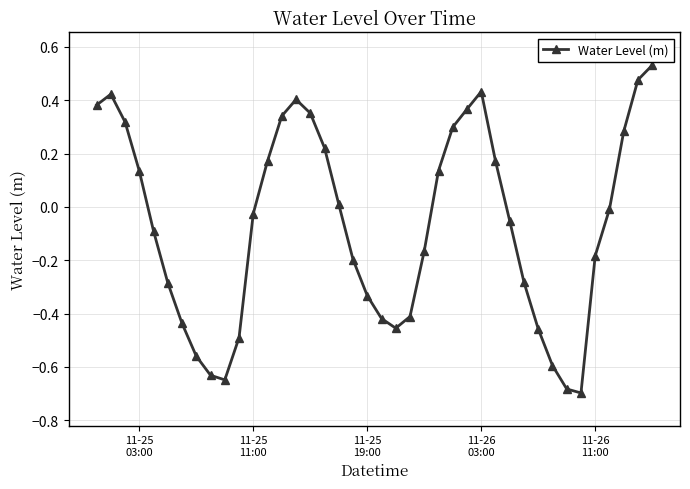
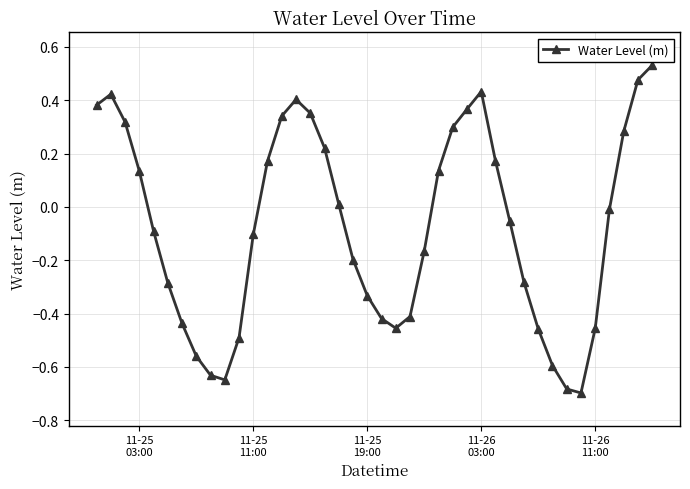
  {
    "11-25 03:00": 0.13,
-   "11-25 11:00": -0.02,
+   "11-25 11:00": -0.10,
    "11-25 19:00": -0.33,
    "11-26 03:00": 0.43,
-   "11-26 11:00": -0.18
+   "11-26 11:00": -0.46
  }
